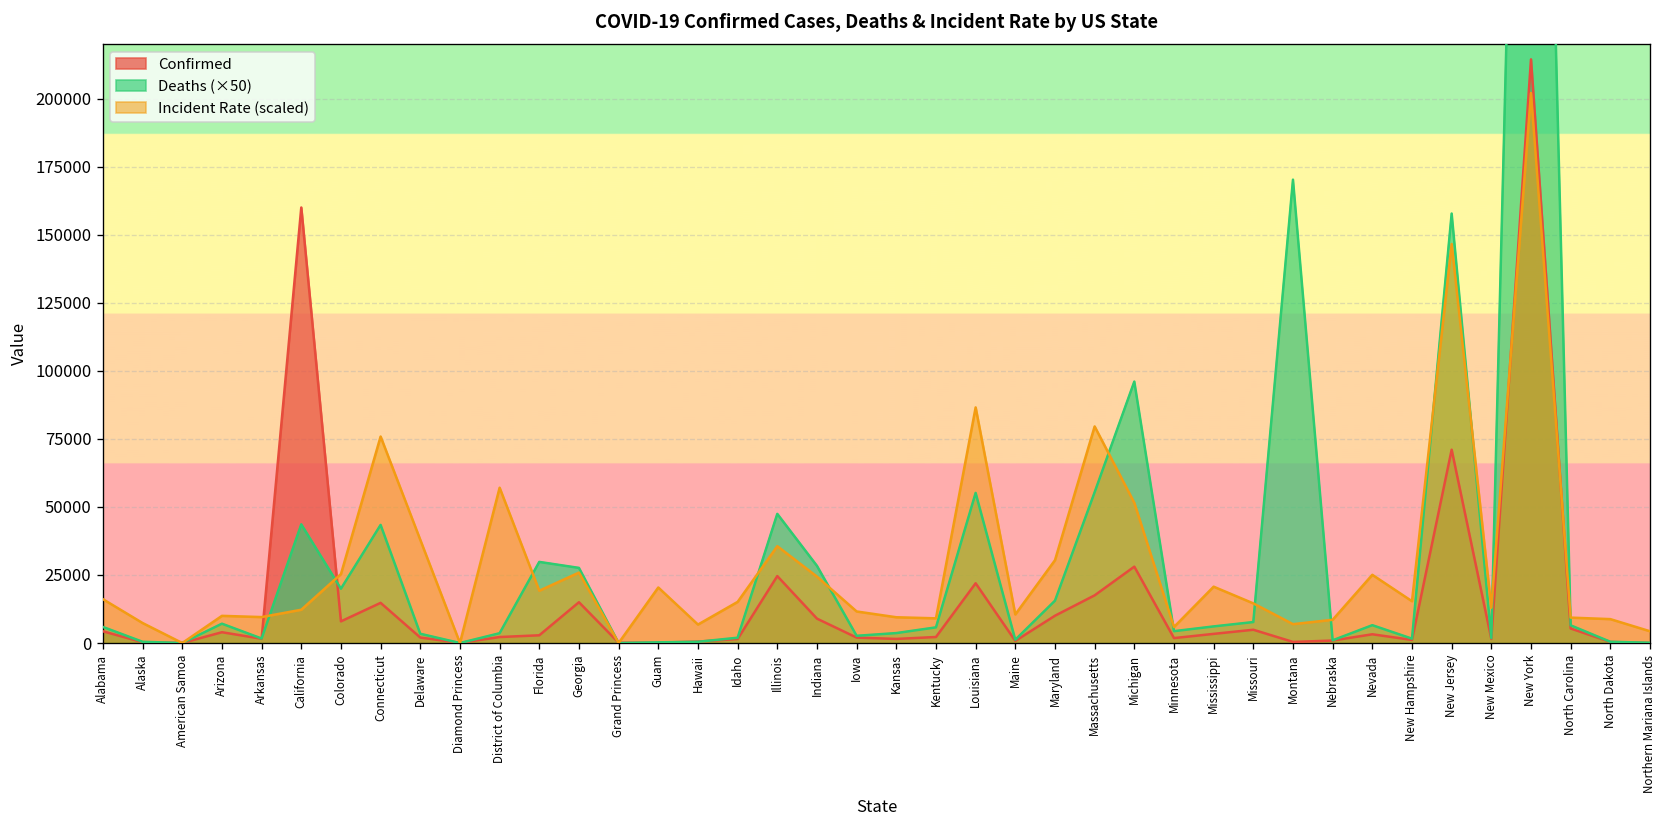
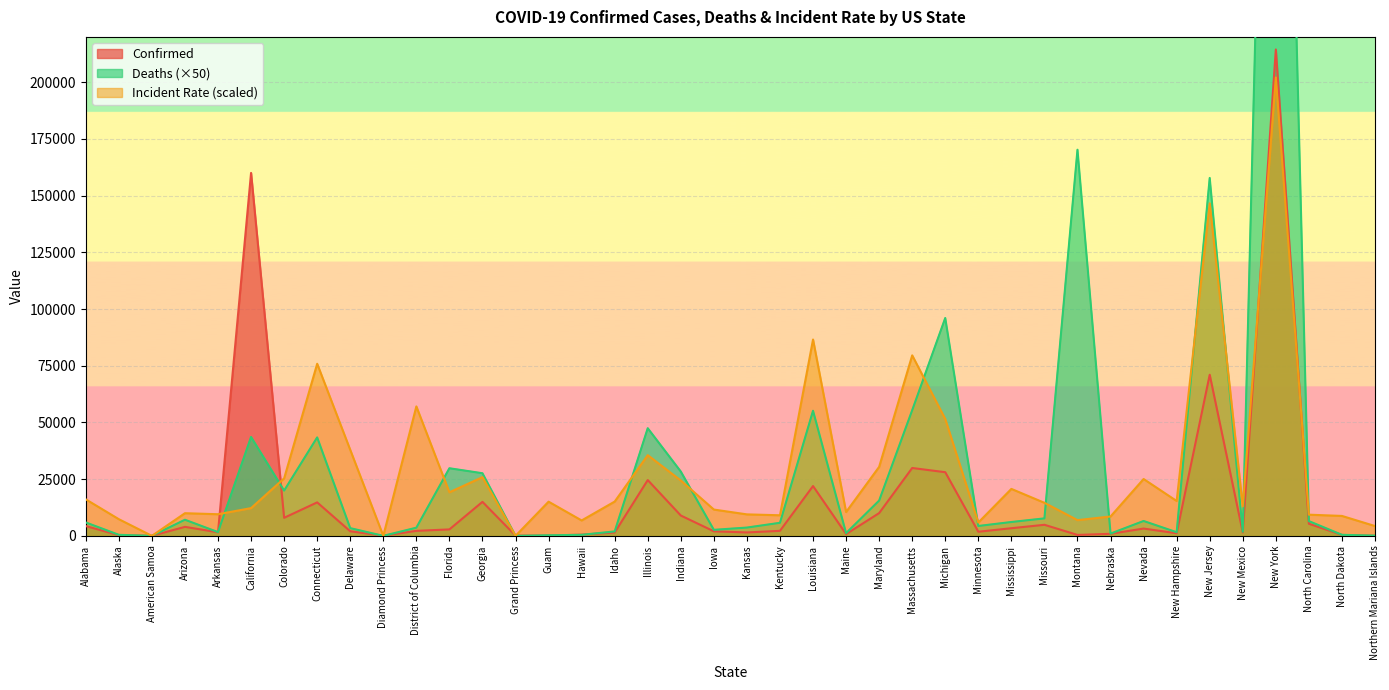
  {
    "Confirmed": {
      "Alabama": 4000,
      "Arizona": 4000,
      "California": 160000,
      "Colorado": 8000,
      "Connecticut": 15000,
      "Delaware": 2000,
      "District of Columbia": 2000,
      "Florida": 3000,
      "Georgia": 15000,
      "Illinois": 25000,
      "Indiana": 9000,
      "Kansas": 2000,
      "Kentucky": 2000,
      "Louisiana": 22000,
      "Maryland": 10000,
-     "Massachusetts": 18000,
+     "Massachusetts": 30000,
      "Michigan": 28000,
      "Minnesota": 2000,
      "Mississippi": 3000,
      "Missouri": 5000,
      "Montana": 0,
      "Nevada": 3000,
      "New Jersey": 71000,
      "New York": 214000,
      "North Carolina": 5000
    },
    "Deaths (×50)": {
      "Alabama": 6000,
      "Arizona": 7000,
      "California": 44000,
      "Colorado": 20000,
      "Connecticut": 43000,
      "Delaware": 3000,
      "District of Columbia": 4000,
      "Florida": 30000,
      "Georgia": 28000,
      "Illinois": 47000,
      "Indiana": 28000,
      "Kansas": 4000,
      "Kentucky": 6000,
      "Louisiana": 55000,
      "Maryland": 16000,
      "Massachusetts": 55000,
      "Michigan": 96000,
      "Minnesota": 4000,
      "Mississippi": 6000,
      "Missouri": 8000,
      "Montana": 170000,
      "Nevada": 7000,
      "New Jersey": 158000,
      "North Carolina": 7000
    },
    "Incident Rate (scaled)": {
      "Alabama": 16000,
      "Alaska": 7000,
      "Arizona": 10000,
      "Arkansas": 10000,
      "California": 12000,
      "Colorado": 25000,
      "Connecticut": 76000,
      "Delaware": 38000,
      "District of Columbia": 57000,
      "Florida": 19000,
      "Georgia": 26000,
-     "Guam": 20000,
+     "Guam": 15000,
      "Hawaii": 7000,
      "Idaho": 15000,
      "Illinois": 36000,
      "Indiana": 24000,
      "Iowa": 12000,
      "Kansas": 9000,
      "Kentucky": 9000,
      "Louisiana": 87000,
      "Maine": 11000,
      "Maryland": 30000,
      "Massachusetts": 80000,
      "Michigan": 52000,
      "Minnesota": 6000,
      "Mississippi": 21000,
      "Missouri": 15000,
      "Montana": 7000,
      "Nebraska": 9000,
      "Nevada": 25000,
      "New Hampshire": 15000,
      "New Jersey": 147000,
      "New Mexico": 13000,
      "New York": 202000,
      "North Carolina": 9000,
      "North Dakota": 9000,
      "Northern Mariana Islands": 4000
    }
  }
